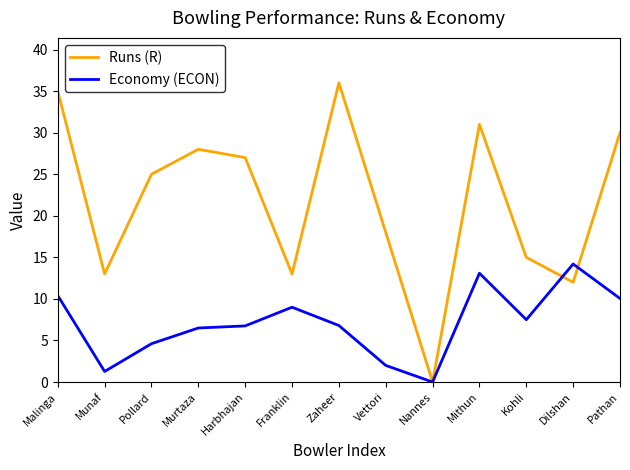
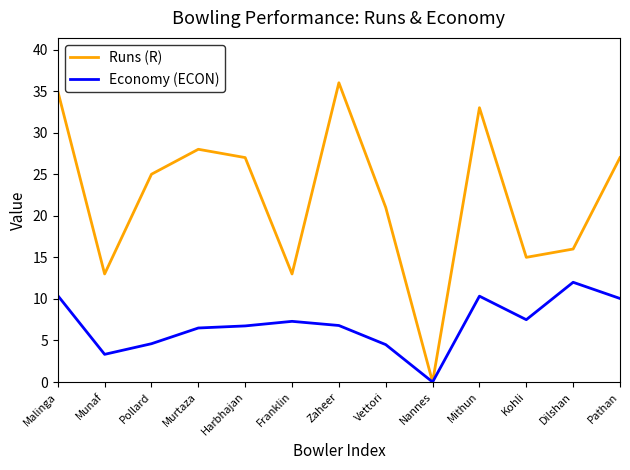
  {
    "Runs (R)": {
      "Malinga": 35,
      "Munaf": 13,
      "Pollard": 25,
      "Murtaza": 28,
      "Harbhajan": 27,
      "Franklin": 13,
      "Zaheer": 36,
-     "Vettori": 18,
-     "Mithun": 31,
+     "Vettori": 21,
+     "Mithun": 33,
      "Kohli": 15,
-     "Dilshan": 12,
-     "Pathan": 30
+     "Dilshan": 16,
+     "Pathan": 27
    },
    "Economy (ECON)": {
      "Malinga": 10,
-     "Munaf": 1,
+     "Munaf": 3,
      "Pollard": 5,
      "Murtaza": 7,
      "Harbhajan": 7,
-     "Franklin": 9,
+     "Franklin": 7,
      "Zaheer": 7,
-     "Vettori": 2,
-     "Mithun": 13,
+     "Vettori": 5,
+     "Mithun": 10,
      "Kohli": 8,
-     "Dilshan": 14,
+     "Dilshan": 12,
      "Pathan": 10
    }
  }
